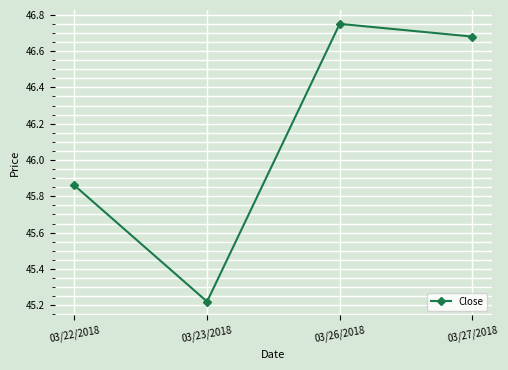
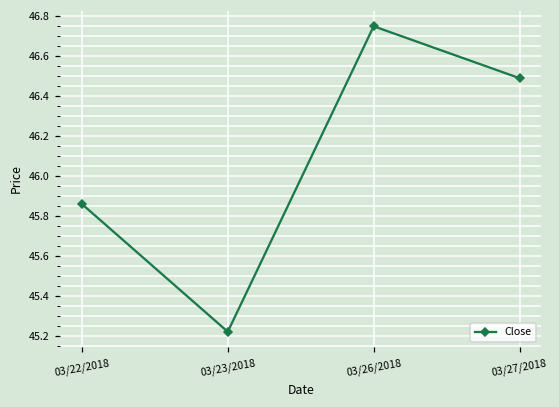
  {
    "03/22/2018": 45.86,
    "03/23/2018": 45.22,
    "03/26/2018": 46.75,
-   "03/27/2018": 46.68
+   "03/27/2018": 46.49
  }
